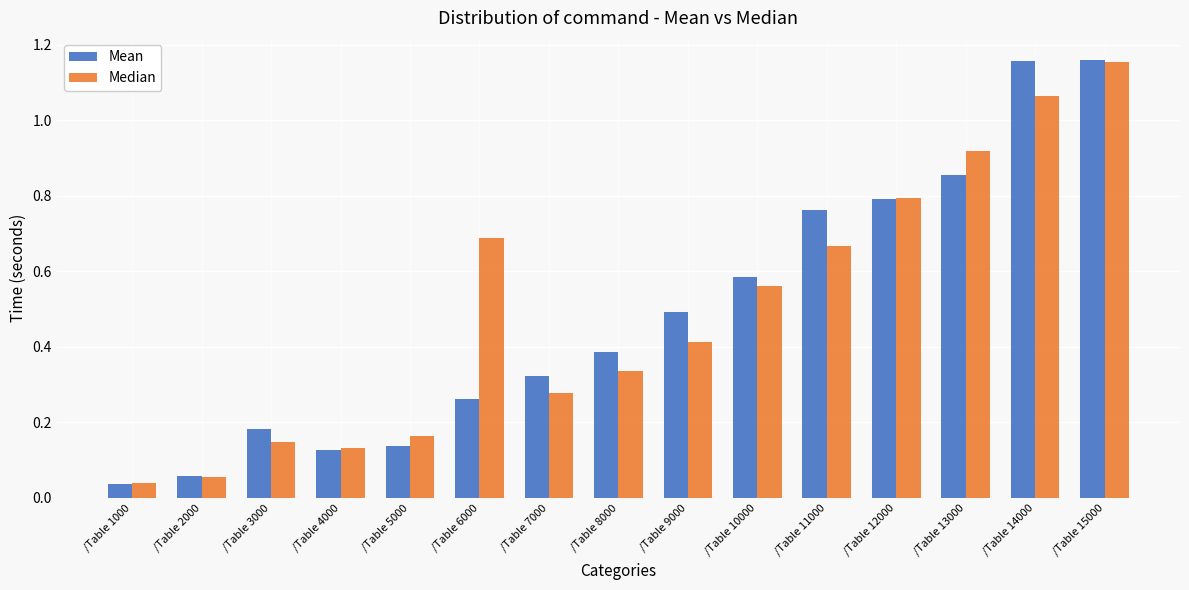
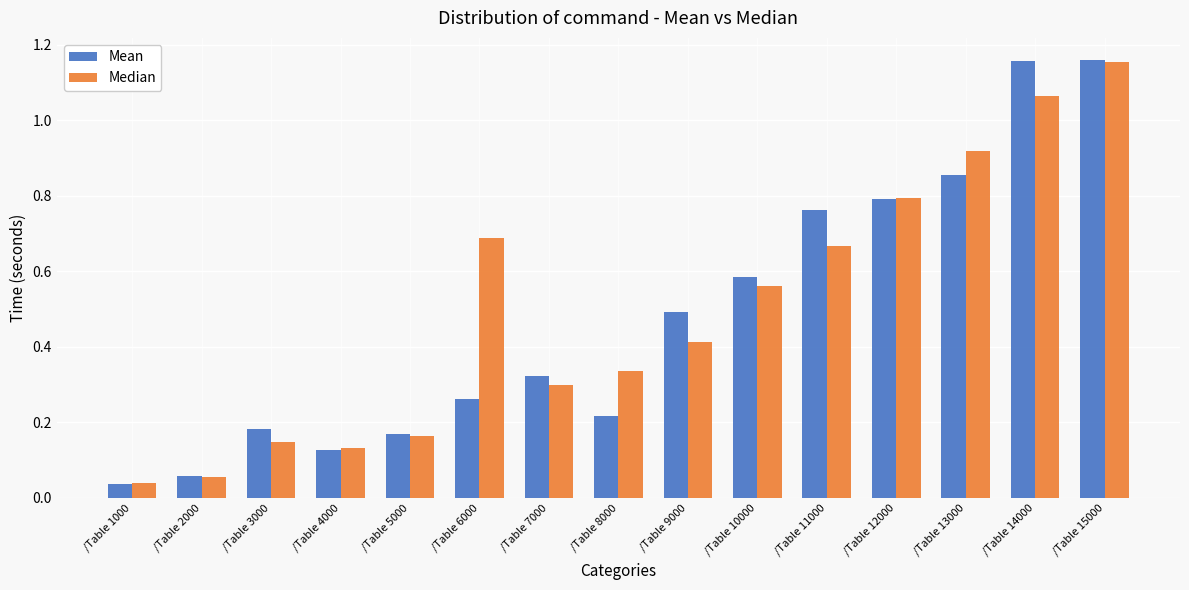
  {
    "Mean": {
      "/Table 1000": 0.04,
      "/Table 2000": 0.06,
      "/Table 3000": 0.18,
      "/Table 4000": 0.13,
-     "/Table 5000": 0.14,
+     "/Table 5000": 0.17,
      "/Table 6000": 0.26,
      "/Table 7000": 0.32,
-     "/Table 8000": 0.39,
+     "/Table 8000": 0.22,
      "/Table 9000": 0.49,
      "/Table 10000": 0.58,
      "/Table 11000": 0.76,
      "/Table 12000": 0.79,
      "/Table 13000": 0.86,
      "/Table 14000": 1.16,
      "/Table 15000": 1.16
    },
    "Median": {
      "/Table 1000": 0.04,
      "/Table 2000": 0.06,
      "/Table 3000": 0.15,
      "/Table 4000": 0.13,
      "/Table 5000": 0.16,
      "/Table 6000": 0.69,
-     "/Table 7000": 0.28,
+     "/Table 7000": 0.30,
      "/Table 8000": 0.34,
      "/Table 9000": 0.41,
      "/Table 10000": 0.56,
      "/Table 11000": 0.67,
      "/Table 12000": 0.79,
      "/Table 13000": 0.92,
      "/Table 14000": 1.06,
      "/Table 15000": 1.15
    }
  }
